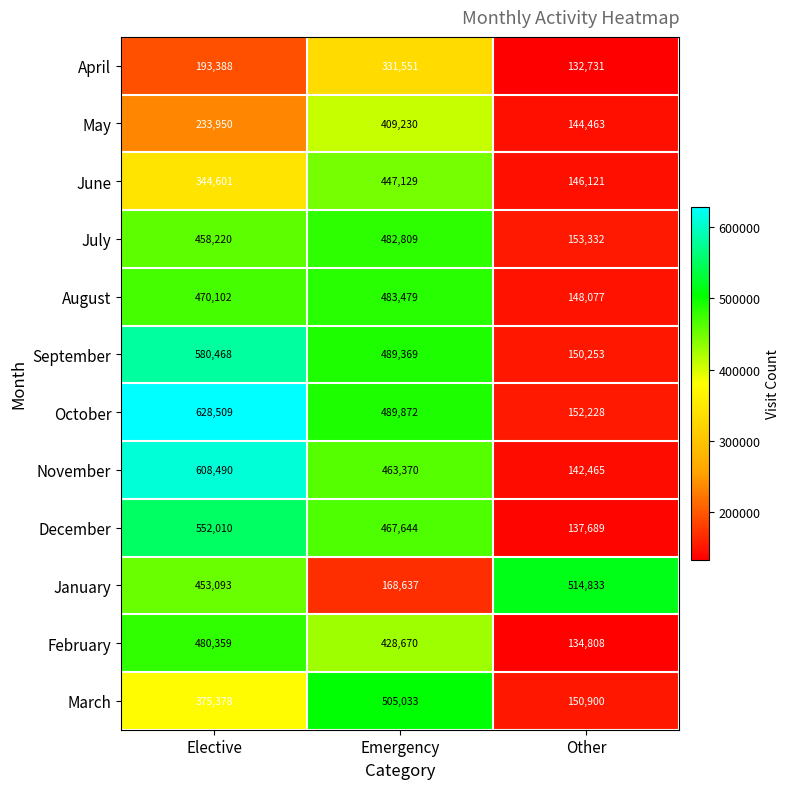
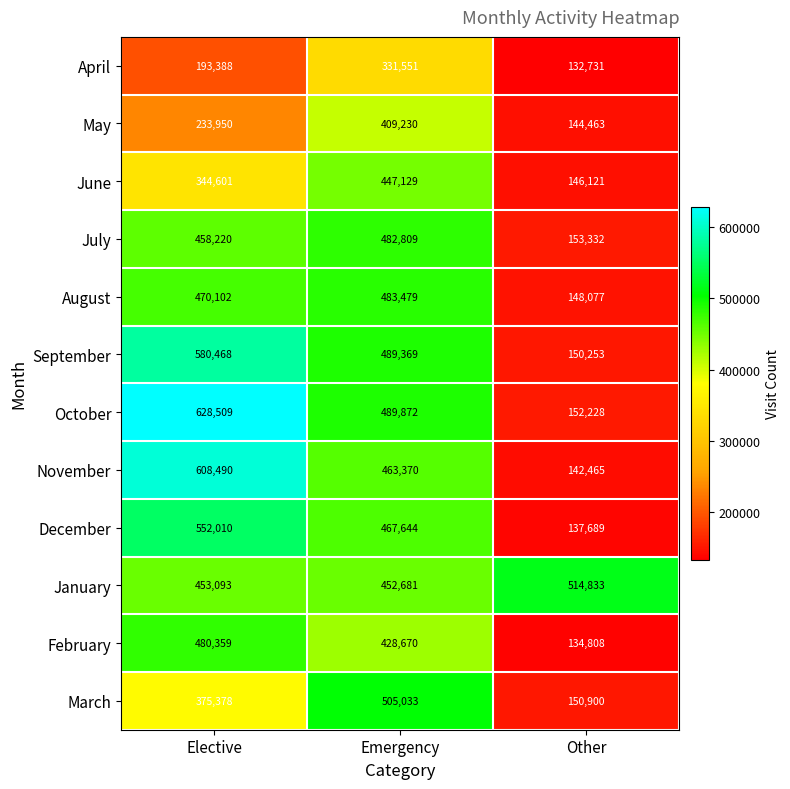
  {
    "April": {
      "Elective": "193,388",
      "Emergency": "331,551",
      "Other": "132,731"
    },
    "May": {
      "Elective": "233,950",
      "Emergency": "409,230",
      "Other": "144,463"
    },
    "June": {
      "Elective": "344,601",
      "Emergency": "447,129",
      "Other": "146,121"
    },
    "July": {
      "Elective": "458,220",
      "Emergency": "482,809",
      "Other": "153,332"
    },
    "August": {
      "Elective": "470,102",
      "Emergency": "483,479",
      "Other": "148,077"
    },
    "September": {
      "Elective": "580,468",
      "Emergency": "489,369",
      "Other": "150,253"
    },
    "October": {
      "Elective": "628,509",
      "Emergency": "489,872",
      "Other": "152,228"
    },
    "November": {
      "Elective": "608,490",
      "Emergency": "463,370",
      "Other": "142,465"
    },
    "December": {
      "Elective": "552,010",
      "Emergency": "467,644",
      "Other": "137,689"
    },
    "January": {
      "Elective": "453,093",
-     "Emergency": "168,637",
+     "Emergency": "452,681",
      "Other": "514,833"
    },
    "February": {
      "Elective": "480,359",
      "Emergency": "428,670",
      "Other": "134,808"
    },
    "March": {
      "Elective": "375,378",
      "Emergency": "505,033",
      "Other": "150,900"
    }
  }
